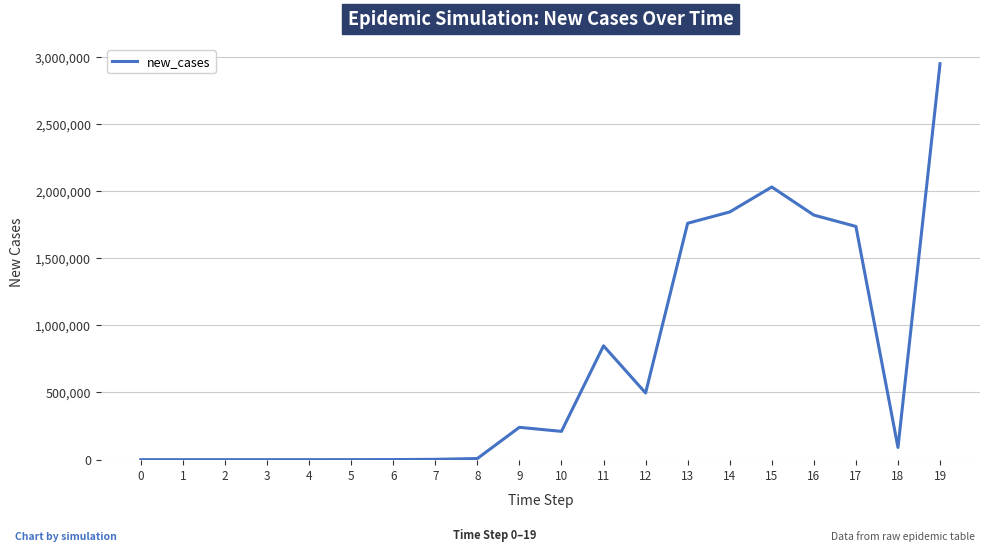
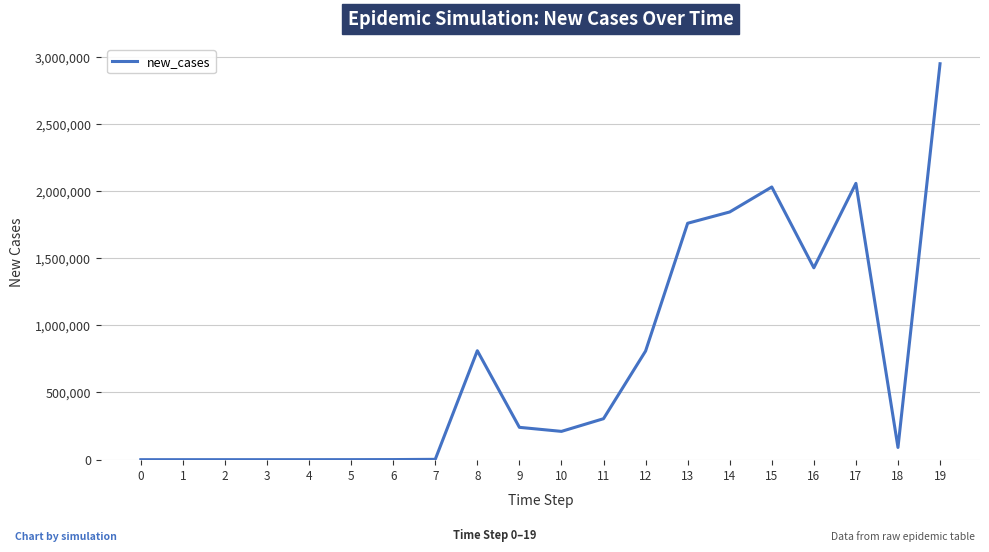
  {
    "0": "0",
    "1": "0",
    "2": "0",
    "3": "0",
    "4": "0",
    "5": "0",
    "6": "0",
    "7": "0",
-   "8": "10,000",
+   "8": "810,000",
    "9": "240,000",
    "10": "210,000",
-   "11": "850,000",
-   "12": "500,000",
+   "11": "300,000",
+   "12": "810,000",
    "13": "1,760,000",
    "14": "1,840,000",
    "15": "2,030,000",
-   "16": "1,820,000",
-   "17": "1,740,000",
+   "16": "1,430,000",
+   "17": "2,060,000",
    "18": "90,000",
    "19": "2,950,000"
  }
